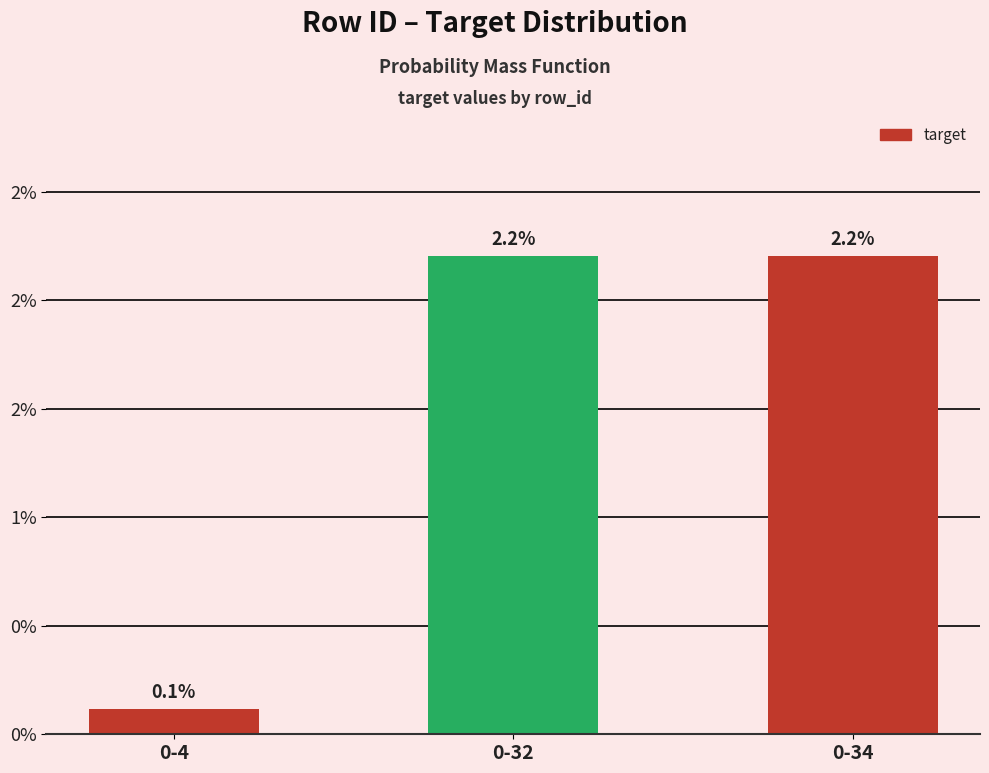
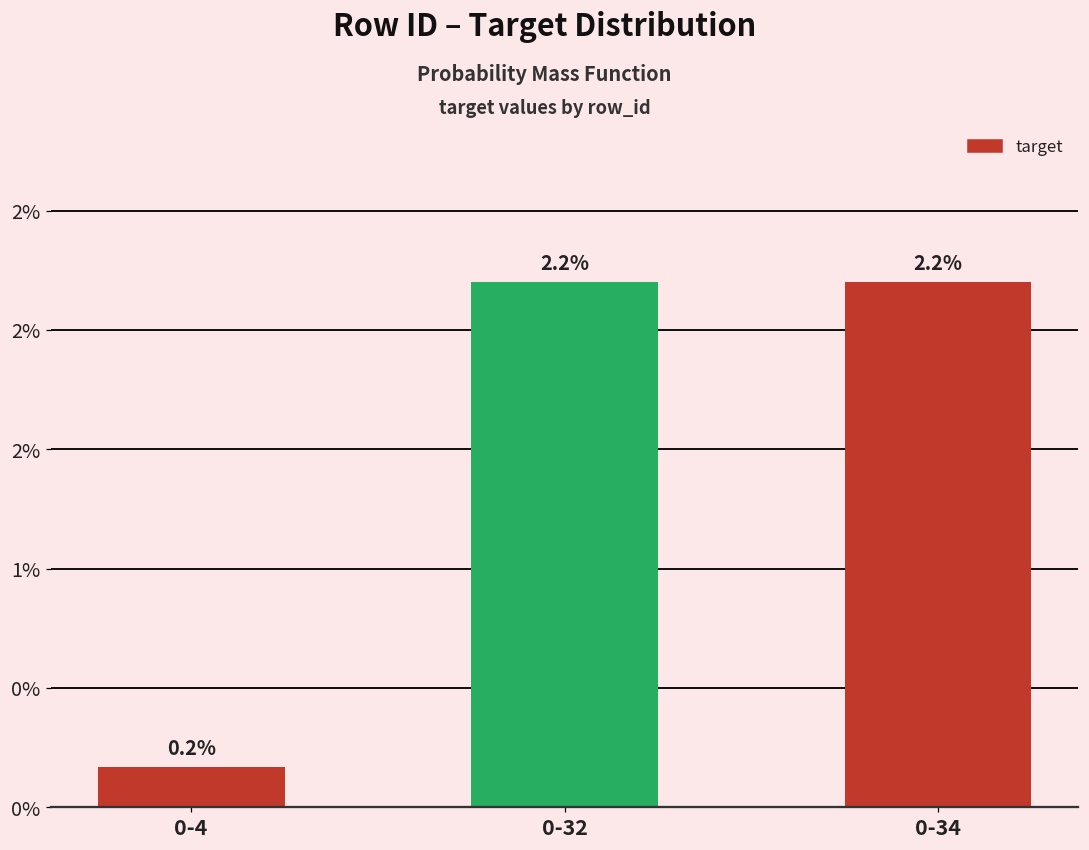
  {
-   "0-4": "0.1%",
+   "0-4": "0.2%",
    "0-32": "2.2%",
    "0-34": "2.2%"
  }
